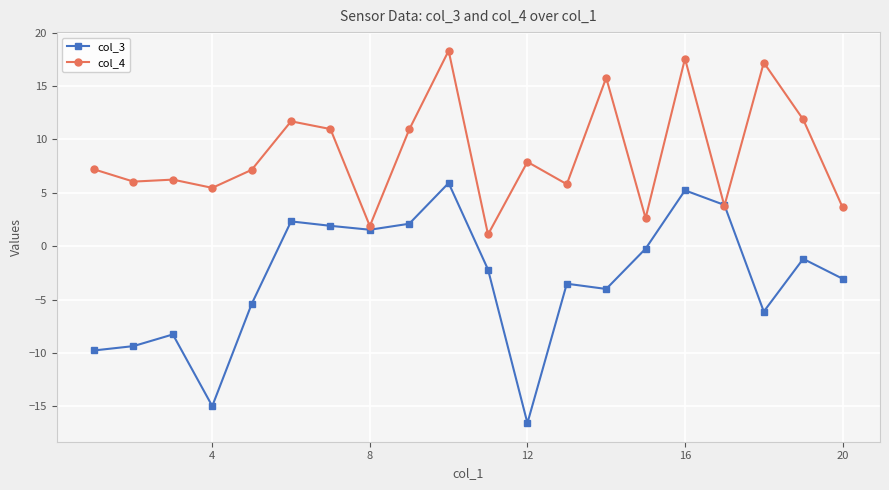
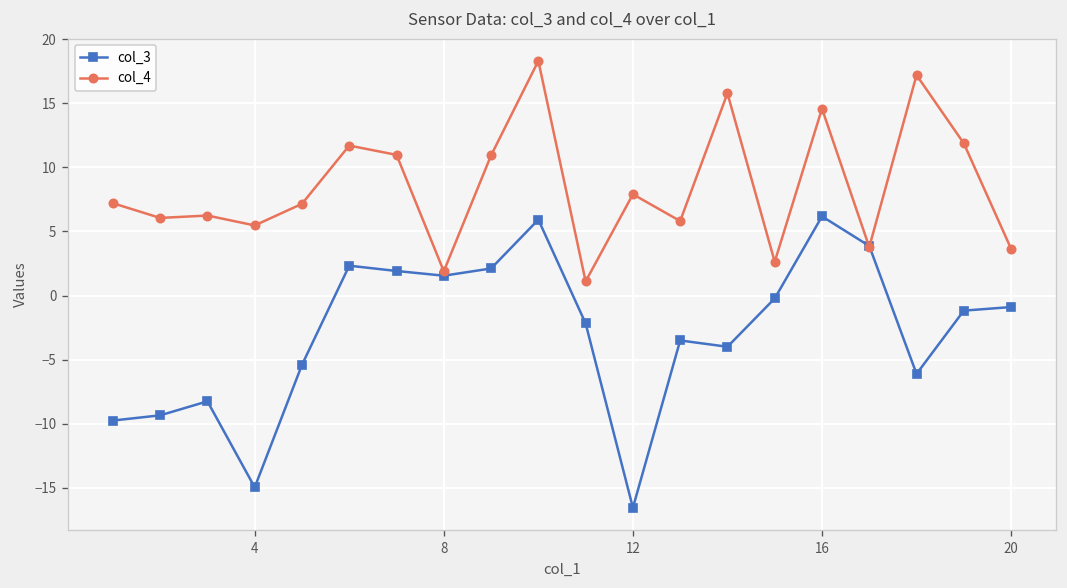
  {
    "col_3": {
      "4": -15.0,
      "8": 1.5,
      "12": -16.6,
-     "16": 5.2,
-     "20": -3.0
+     "16": 6.2,
+     "20": -0.9
    },
    "col_4": {
      "4": 5.5,
      "8": 1.9,
      "12": 7.9,
-     "16": 17.6,
+     "16": 14.6,
      "20": 3.6
    }
  }
